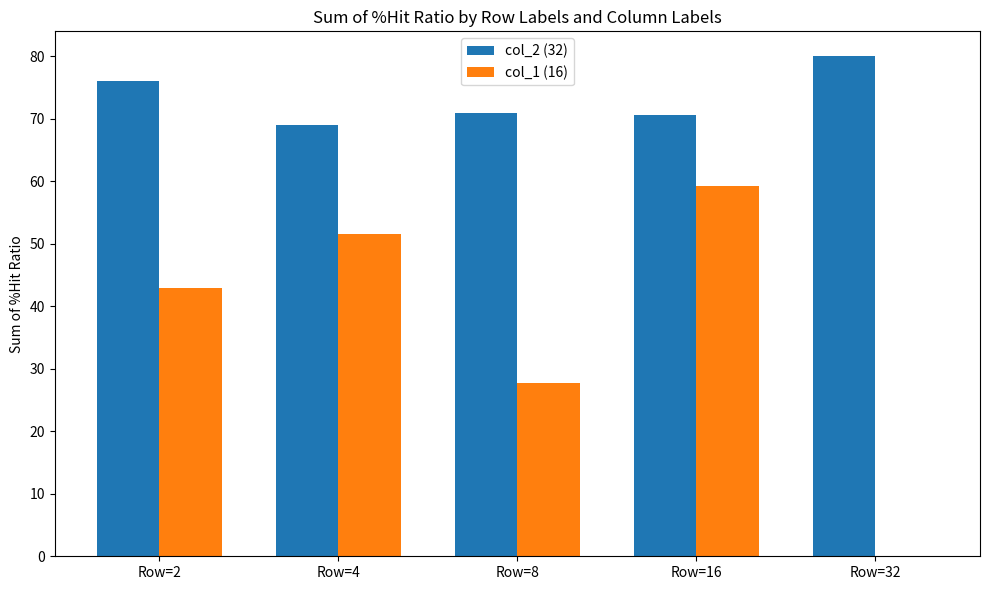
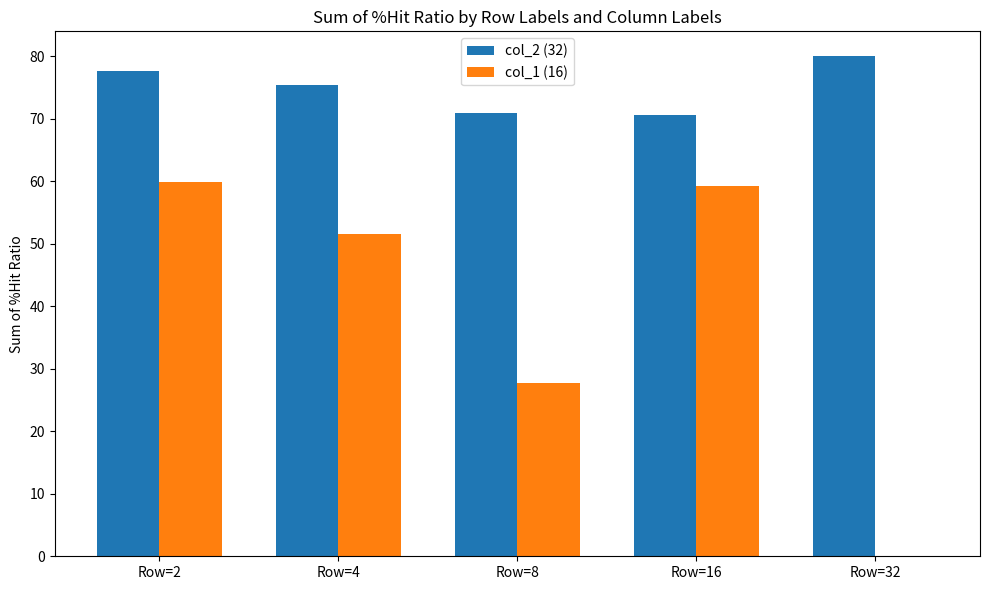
  {
    "col_2 (32)": {
-     "Row=2": 76,
-     "Row=4": 69,
+     "Row=2": 78,
+     "Row=4": 75,
      "Row=8": 71,
      "Row=16": 71,
      "Row=32": 80
    },
    "col_1 (16)": {
-     "Row=2": 43,
+     "Row=2": 60,
      "Row=4": 52,
      "Row=8": 28,
      "Row=16": 59,
      "Row=32": 0
    }
  }
